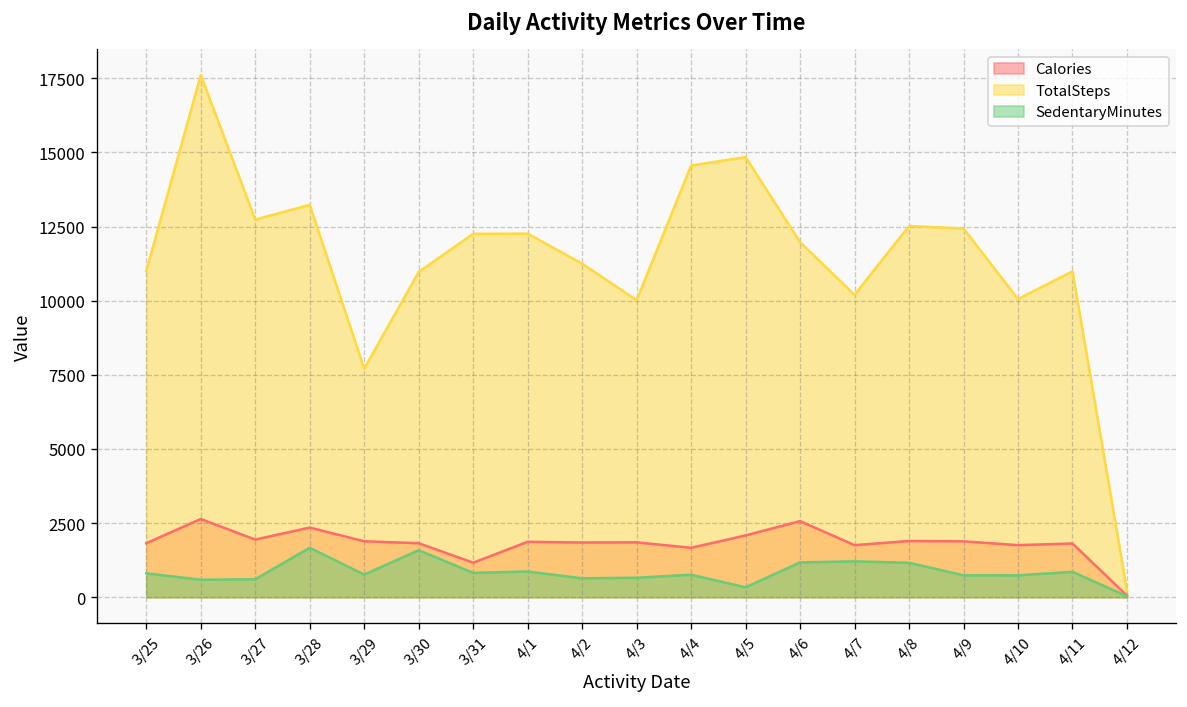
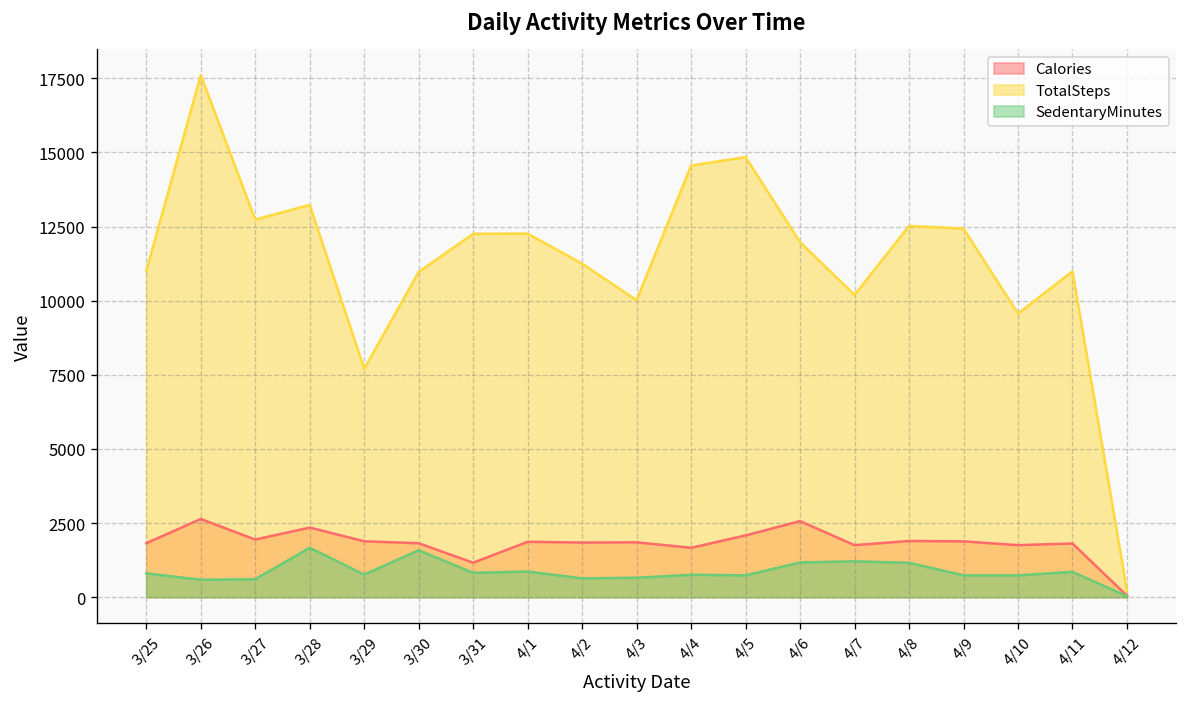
  {
    "Calories": {
      "3/25": 1800,
      "3/26": 2600,
      "3/27": 1900,
      "3/28": 2300,
      "3/29": 1900,
      "3/30": 1800,
      "3/31": 1200,
      "4/1": 1900,
      "4/2": 1800,
      "4/3": 1900,
      "4/4": 1700,
      "4/5": 2100,
      "4/6": 2600,
      "4/7": 1800,
      "4/8": 1900,
      "4/9": 1900,
      "4/10": 1800,
      "4/11": 1800
    },
    "TotalSteps": {
      "3/25": 11000,
      "3/26": 17600,
      "3/27": 12700,
      "3/28": 13200,
      "3/29": 7700,
      "3/30": 11000,
      "3/31": 12300,
      "4/1": 12300,
      "4/2": 11200,
      "4/3": 10000,
      "4/4": 14600,
      "4/5": 14800,
      "4/6": 12000,
      "4/7": 10200,
      "4/8": 12500,
      "4/9": 12400,
-     "4/10": 10100,
+     "4/10": 9600,
      "4/11": 11000,
      "4/12": 200
    },
    "SedentaryMinutes": {
      "3/25": 800,
      "3/26": 600,
      "3/27": 600,
      "3/28": 1700,
      "3/29": 800,
      "3/30": 1600,
      "3/31": 800,
      "4/1": 900,
      "4/2": 600,
      "4/3": 700,
      "4/4": 800,
-     "4/5": 300,
+     "4/5": 700,
      "4/6": 1200,
      "4/7": 1200,
      "4/8": 1200,
      "4/9": 700,
      "4/10": 700,
      "4/11": 900
    }
  }
